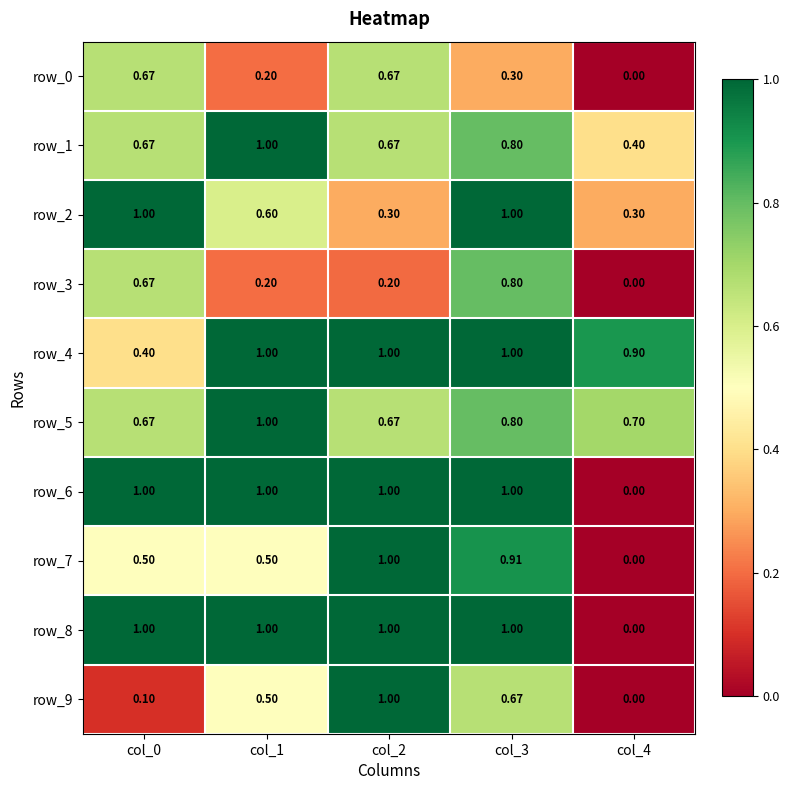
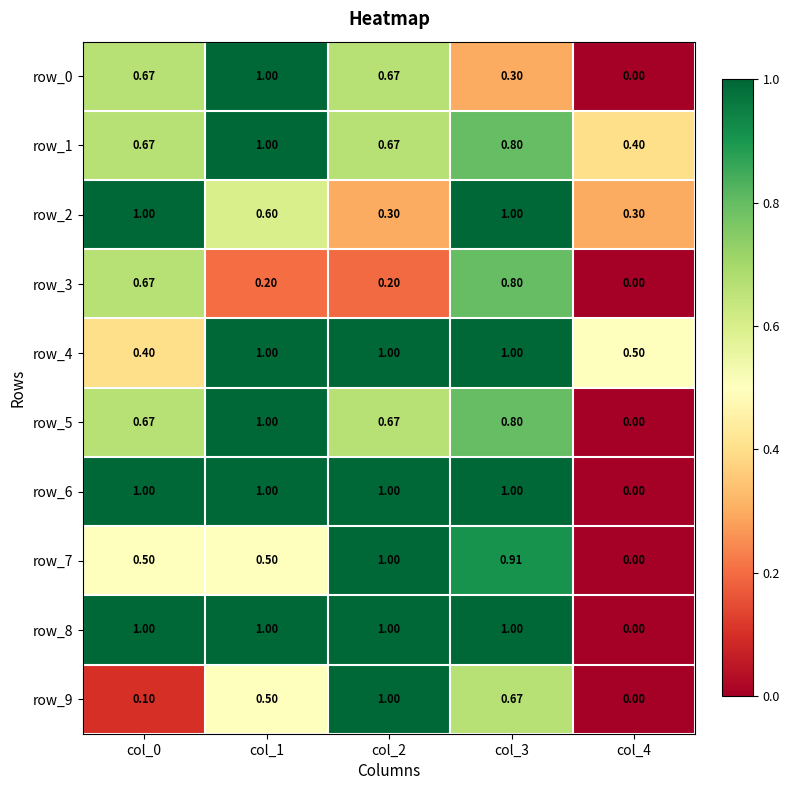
  {
    "row_0": {
      "col_0": 0.67,
-     "col_1": 0.20,
+     "col_1": 1.00,
      "col_2": 0.67,
      "col_3": 0.30,
      "col_4": 0.00
    },
    "row_1": {
      "col_0": 0.67,
      "col_1": 1.00,
      "col_2": 0.67,
      "col_3": 0.80,
      "col_4": 0.40
    },
    "row_2": {
      "col_0": 1.00,
      "col_1": 0.60,
      "col_2": 0.30,
      "col_3": 1.00,
      "col_4": 0.30
    },
    "row_3": {
      "col_0": 0.67,
      "col_1": 0.20,
      "col_2": 0.20,
      "col_3": 0.80,
      "col_4": 0.00
    },
    "row_4": {
      "col_0": 0.40,
      "col_1": 1.00,
      "col_2": 1.00,
      "col_3": 1.00,
-     "col_4": 0.90
+     "col_4": 0.50
    },
    "row_5": {
      "col_0": 0.67,
      "col_1": 1.00,
      "col_2": 0.67,
      "col_3": 0.80,
-     "col_4": 0.70
+     "col_4": 0.00
    },
    "row_6": {
      "col_0": 1.00,
      "col_1": 1.00,
      "col_2": 1.00,
      "col_3": 1.00,
      "col_4": 0.00
    },
    "row_7": {
      "col_0": 0.50,
      "col_1": 0.50,
      "col_2": 1.00,
      "col_3": 0.91,
      "col_4": 0.00
    },
    "row_8": {
      "col_0": 1.00,
      "col_1": 1.00,
      "col_2": 1.00,
      "col_3": 1.00,
      "col_4": 0.00
    },
    "row_9": {
      "col_0": 0.10,
      "col_1": 0.50,
      "col_2": 1.00,
      "col_3": 0.67,
      "col_4": 0.00
    }
  }
